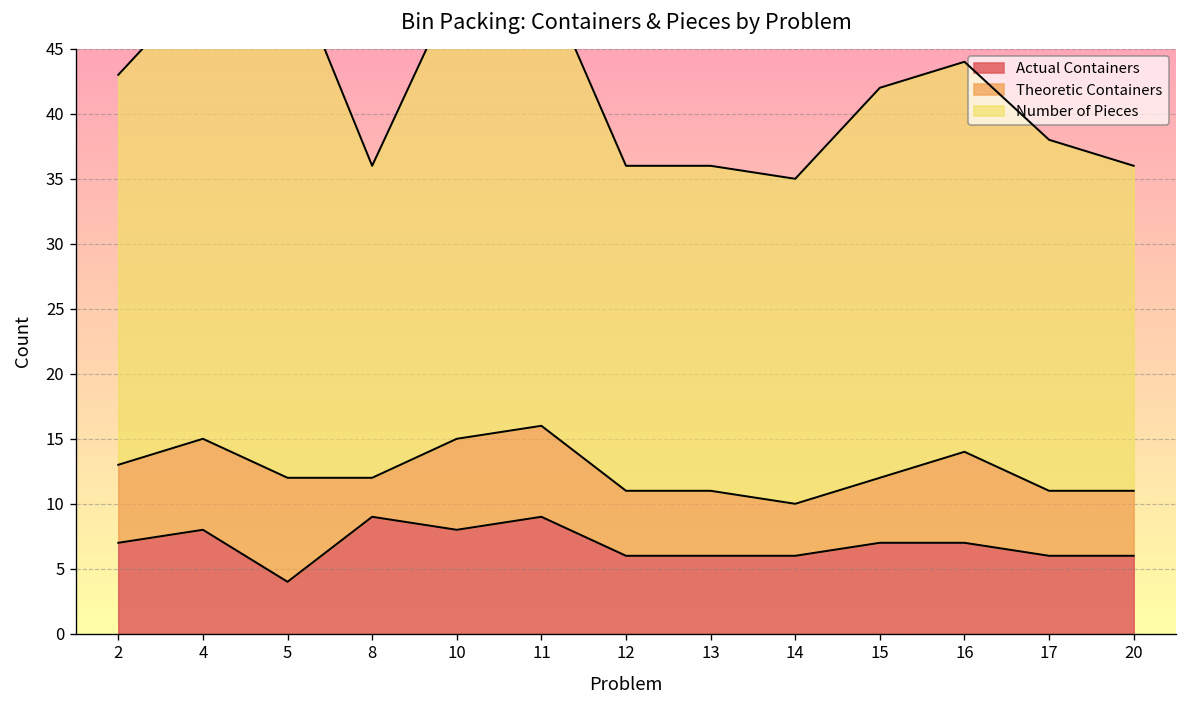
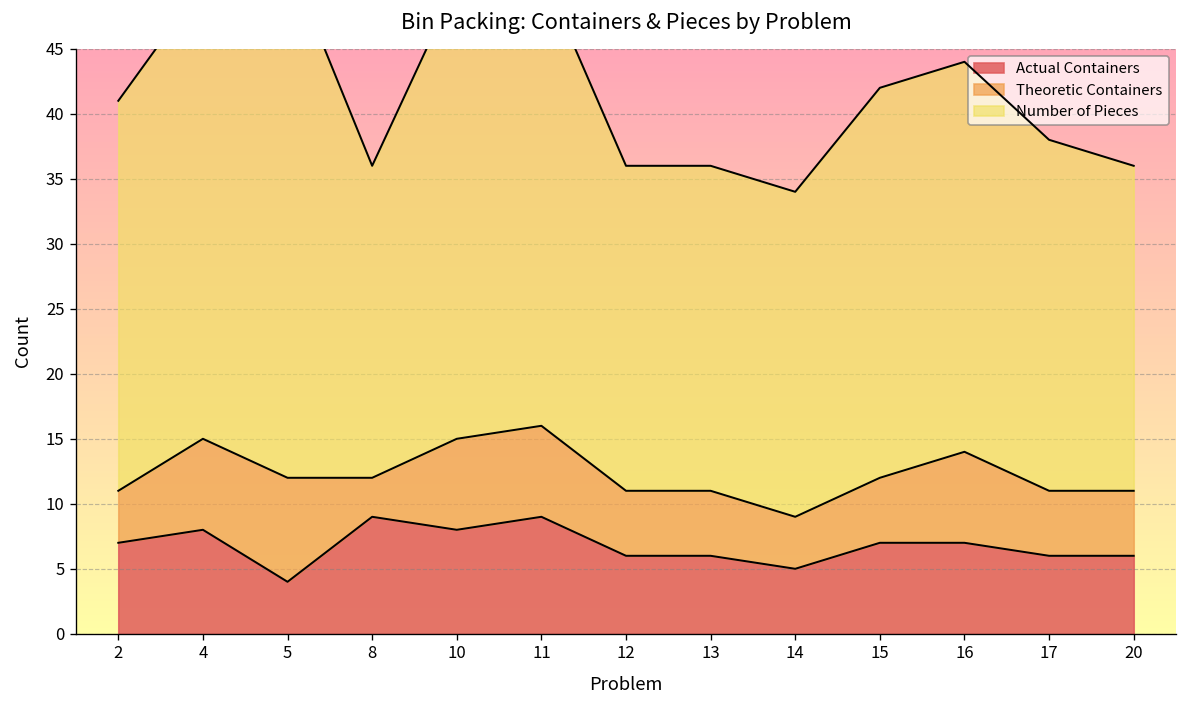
  {
    "Actual Containers": {
      "2": 7,
      "4": 8,
      "5": 4,
      "8": 9,
      "10": 8,
      "11": 9,
      "12": 6,
      "13": 6,
-     "14": 6,
+     "14": 5,
      "15": 7,
      "16": 7,
      "17": 6,
      "20": 6
    },
    "Theoretic Containers": {
-     "2": 6,
+     "2": 4,
      "4": 7,
      "5": 8,
      "8": 3,
      "10": 7,
      "11": 7,
      "12": 5,
      "13": 5,
      "14": 4,
      "15": 5,
      "16": 7,
      "17": 5,
      "20": 5
    },
    "Number of Pieces": {
      "2": 30,
      "8": 24,
      "12": 25,
      "13": 25,
      "14": 25,
      "15": 30,
      "16": 30,
      "17": 27,
      "20": 25
    }
  }
